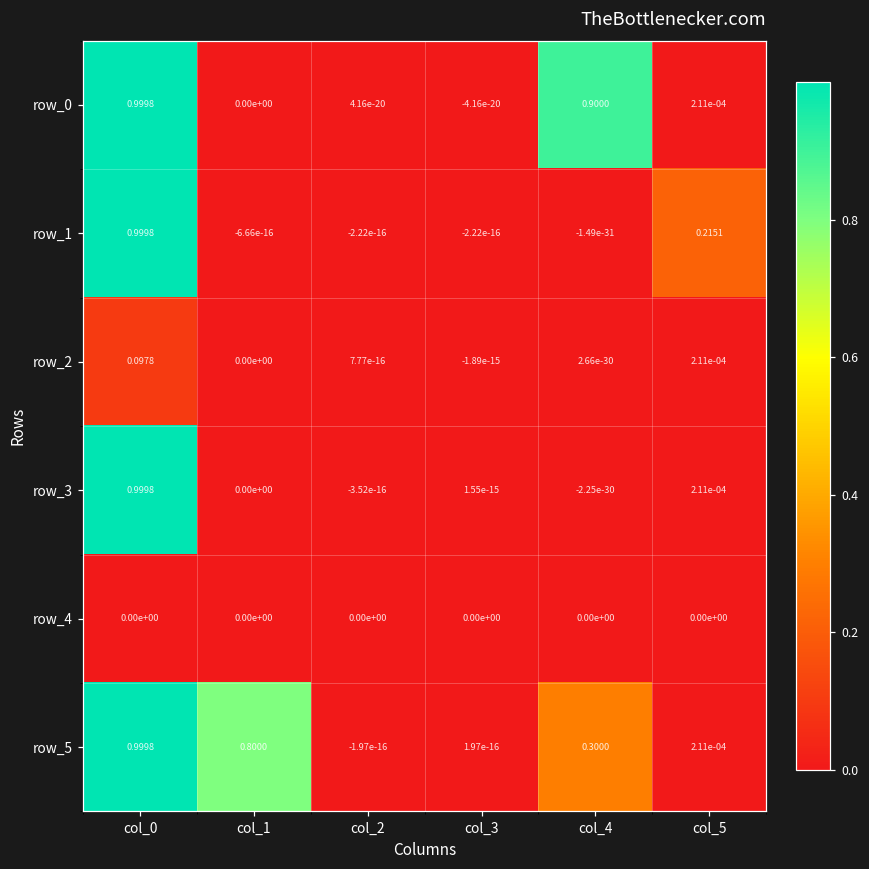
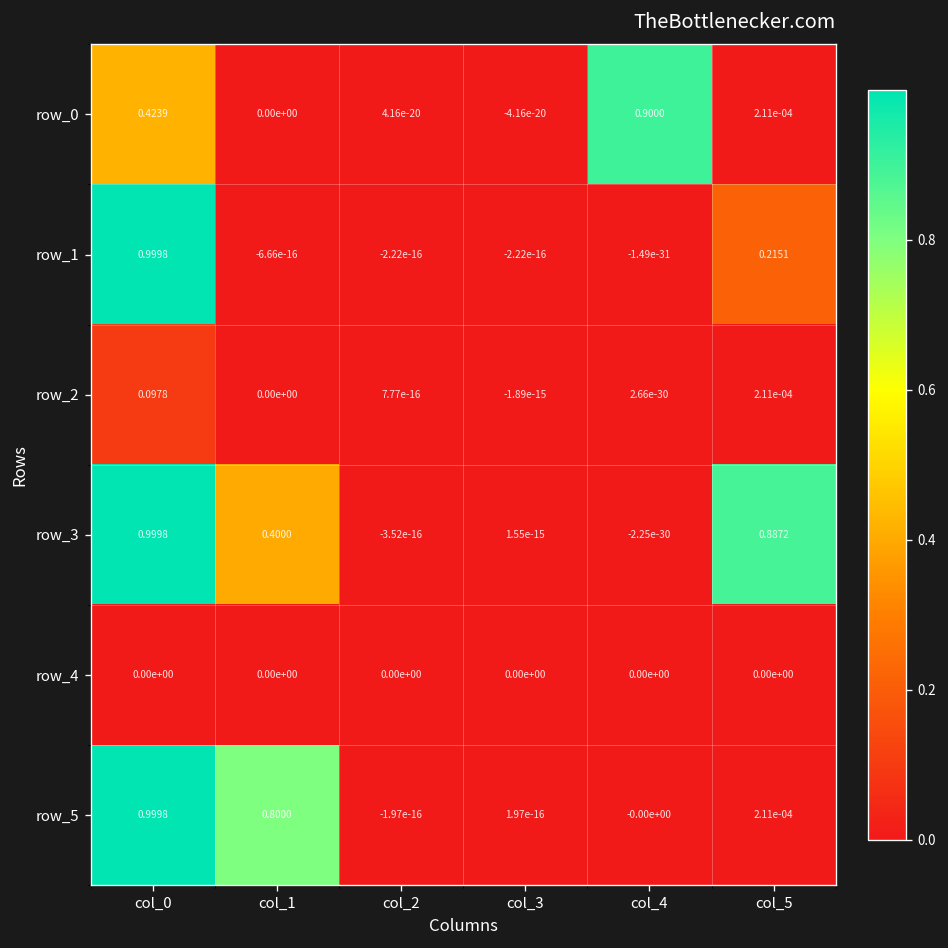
  {
    "row_0": {
-     "col_0": "0.9998",
+     "col_0": "0.4239",
      "col_1": "0.00e+00",
      "col_2": "4.16e-20",
      "col_3": "-4.16e-20",
      "col_4": "0.9000",
      "col_5": "2.11e-04"
    },
    "row_1": {
      "col_0": "0.9998",
      "col_1": "-6.66e-16",
      "col_2": "-2.22e-16",
      "col_3": "-2.22e-16",
      "col_4": "-1.49e-31",
      "col_5": "0.2151"
    },
    "row_2": {
      "col_0": "0.0978",
      "col_1": "0.00e+00",
      "col_2": "7.77e-16",
      "col_3": "-1.89e-15",
      "col_4": "2.66e-30",
      "col_5": "2.11e-04"
    },
    "row_3": {
      "col_0": "0.9998",
-     "col_1": "0.00e+00",
+     "col_1": "0.4000",
      "col_2": "-3.52e-16",
      "col_3": "1.55e-15",
      "col_4": "-2.25e-30",
-     "col_5": "2.11e-04"
+     "col_5": "0.8872"
    },
    "row_4": {
      "col_0": "0.00e+00",
      "col_1": "0.00e+00",
      "col_2": "0.00e+00",
      "col_3": "0.00e+00",
      "col_4": "0.00e+00",
      "col_5": "0.00e+00"
    },
    "row_5": {
      "col_0": "0.9998",
      "col_1": "0.8000",
      "col_2": "-1.97e-16",
      "col_3": "1.97e-16",
-     "col_4": "0.3000",
+     "col_4": "-0.00e+00",
      "col_5": "2.11e-04"
    }
  }
